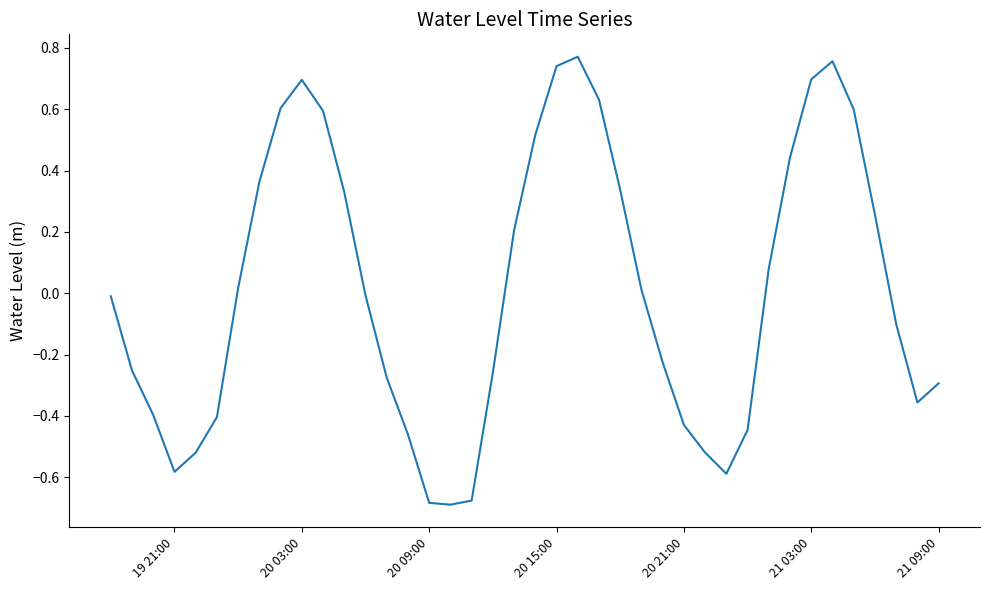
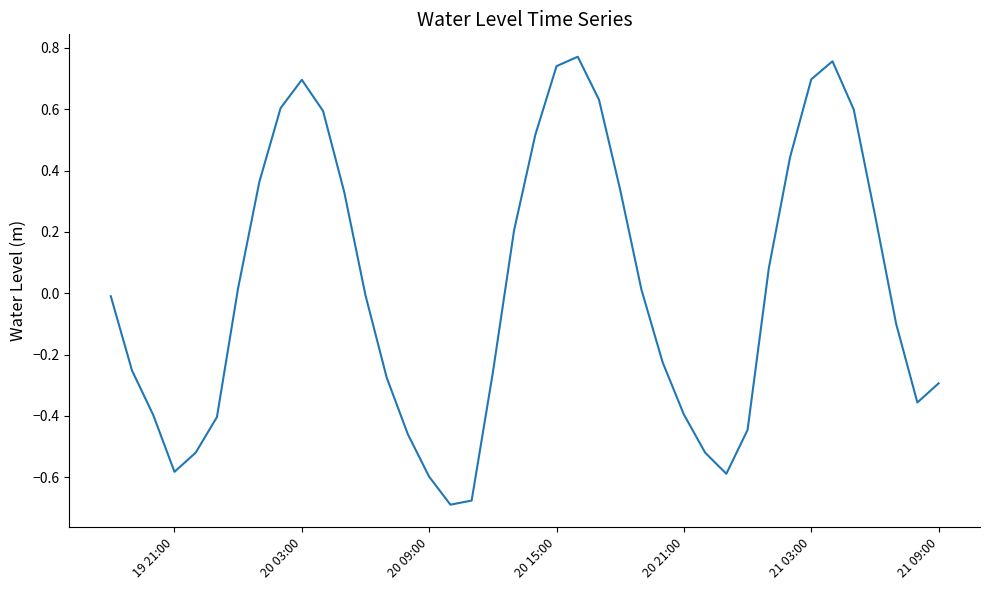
  {
    "19 21:00": -0.58,
    "20 03:00": 0.70,
-   "20 09:00": -0.68,
+   "20 09:00": -0.60,
    "20 15:00": 0.74,
-   "20 21:00": -0.43,
+   "20 21:00": -0.40,
    "21 03:00": 0.70,
    "21 09:00": -0.29
  }
